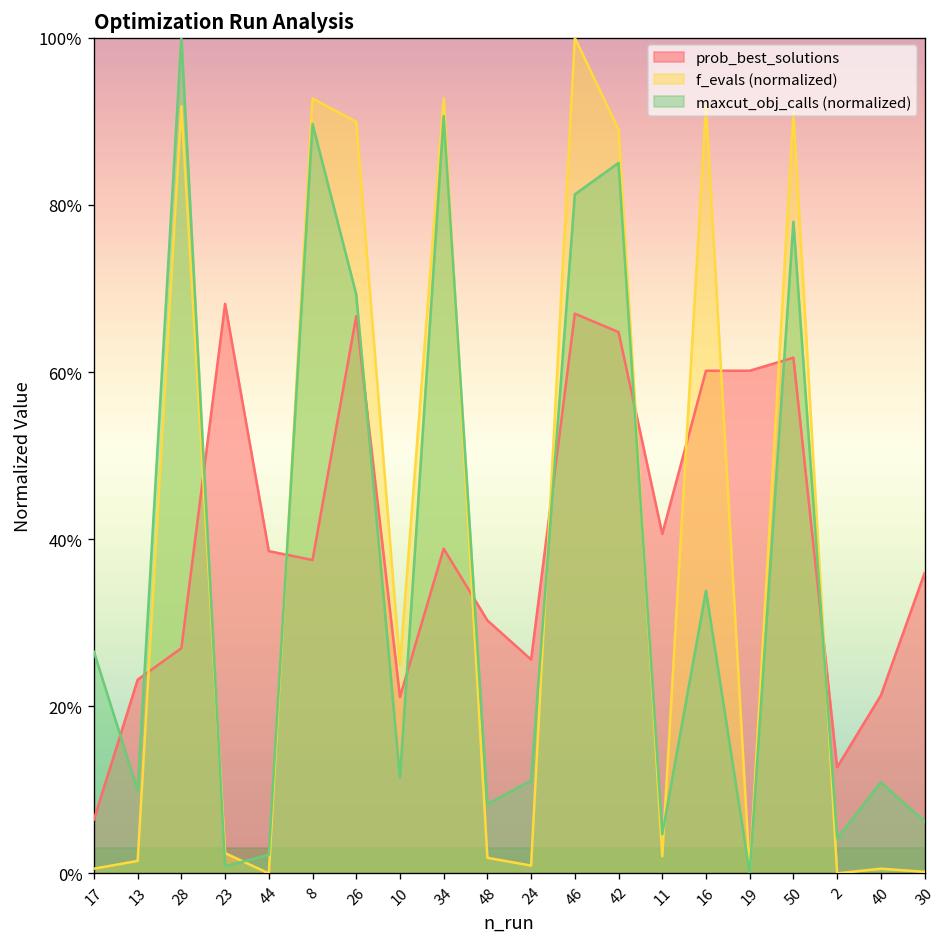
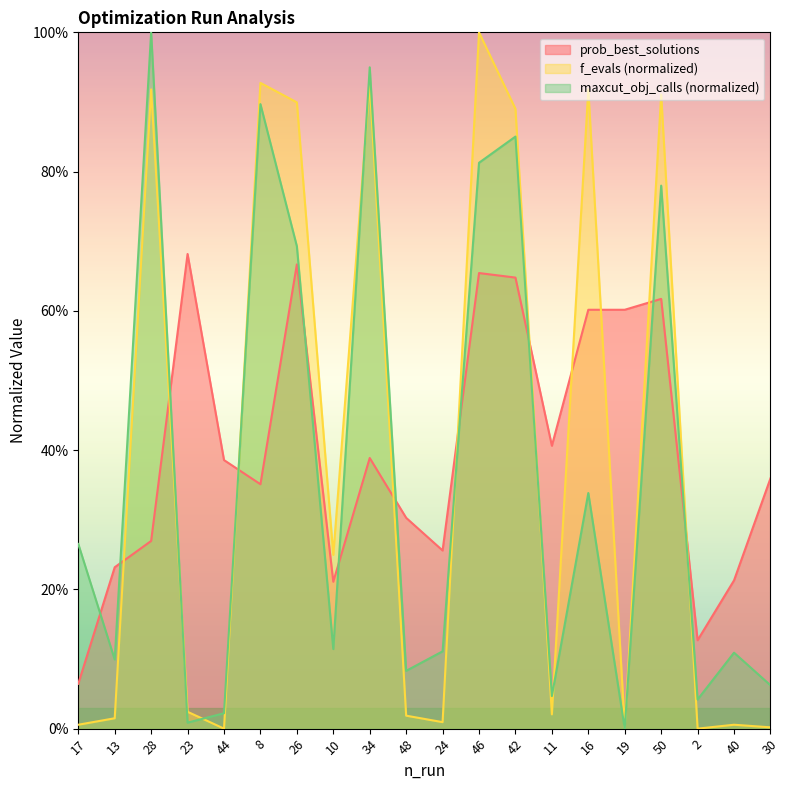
  {
    "prob_best_solutions": {
      "17": "6%",
      "13": "23%",
      "28": "27%",
      "23": "68%",
      "44": "39%",
-     "8": "38%",
+     "8": "35%",
      "26": "67%",
      "10": "21%",
      "34": "39%",
      "48": "30%",
      "24": "26%",
-     "46": "67%",
+     "46": "65%",
      "42": "65%",
      "11": "41%",
      "16": "60%",
      "19": "60%",
      "50": "62%",
      "2": "13%",
      "40": "21%",
      "30": "36%"
    },
    "f_evals (normalized)": {
      "28": "92%",
      "8": "93%",
      "26": "90%",
      "10": "25%",
      "34": "93%",
      "46": "100%",
      "42": "89%"
    },
    "maxcut_obj_calls (normalized)": {
      "17": "27%",
      "13": "10%",
      "28": "100%",
      "8": "90%",
      "26": "69%",
      "10": "11%",
-     "34": "91%",
+     "34": "95%",
      "48": "8%",
      "24": "11%",
      "46": "81%",
      "42": "85%",
      "11": "5%",
      "16": "34%",
      "50": "78%",
      "2": "4%",
      "40": "11%",
      "30": "6%"
    }
  }
